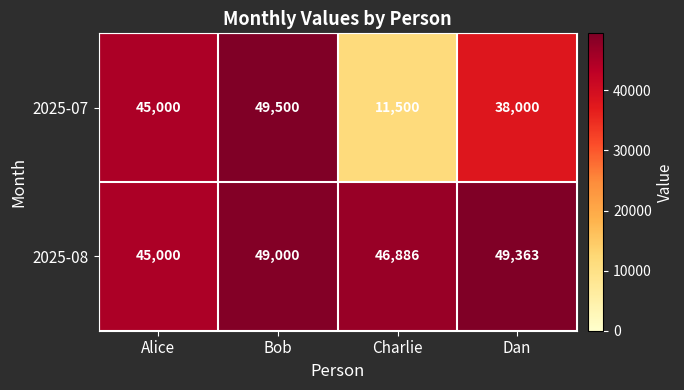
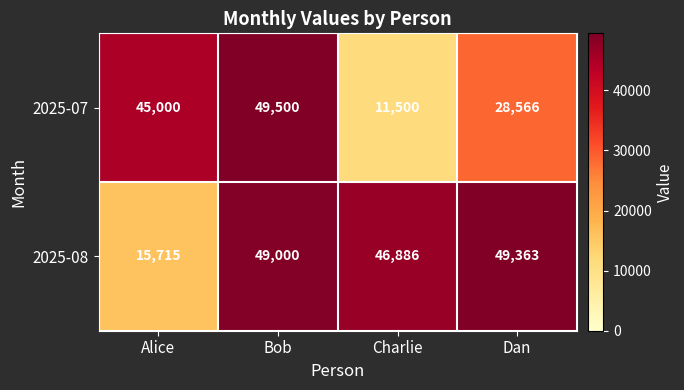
  {
    "2025-07": {
      "Alice": "45,000",
      "Bob": "49,500",
      "Charlie": "11,500",
-     "Dan": "38,000"
+     "Dan": "28,566"
    },
    "2025-08": {
-     "Alice": "45,000",
+     "Alice": "15,715",
      "Bob": "49,000",
      "Charlie": "46,886",
      "Dan": "49,363"
    }
  }
